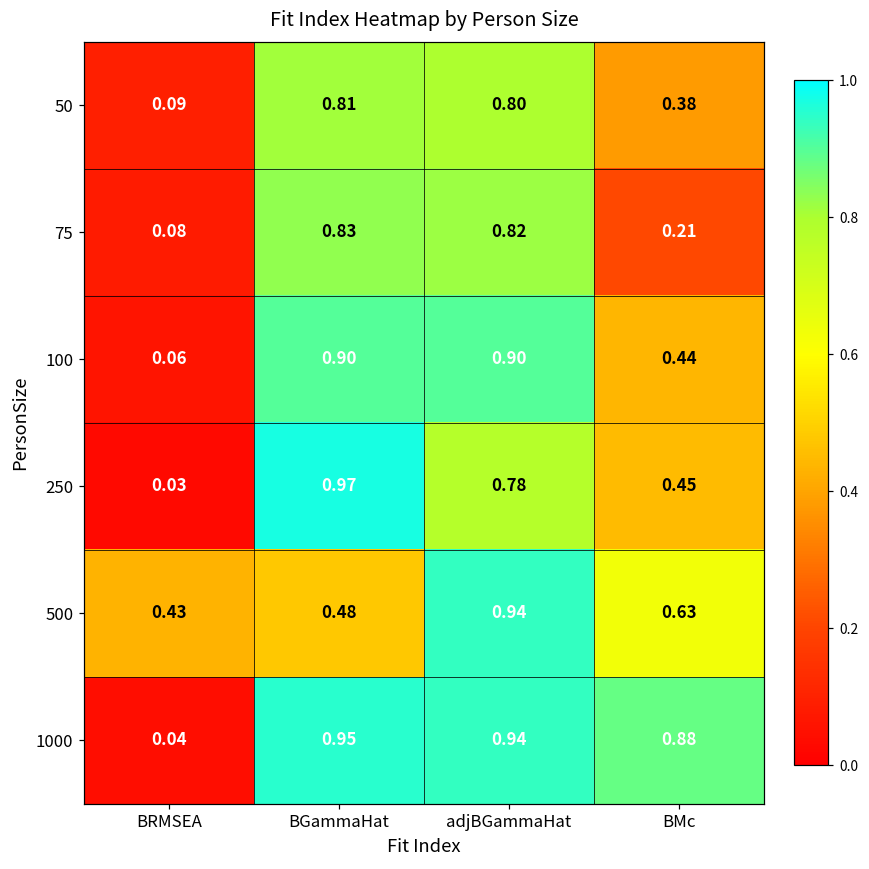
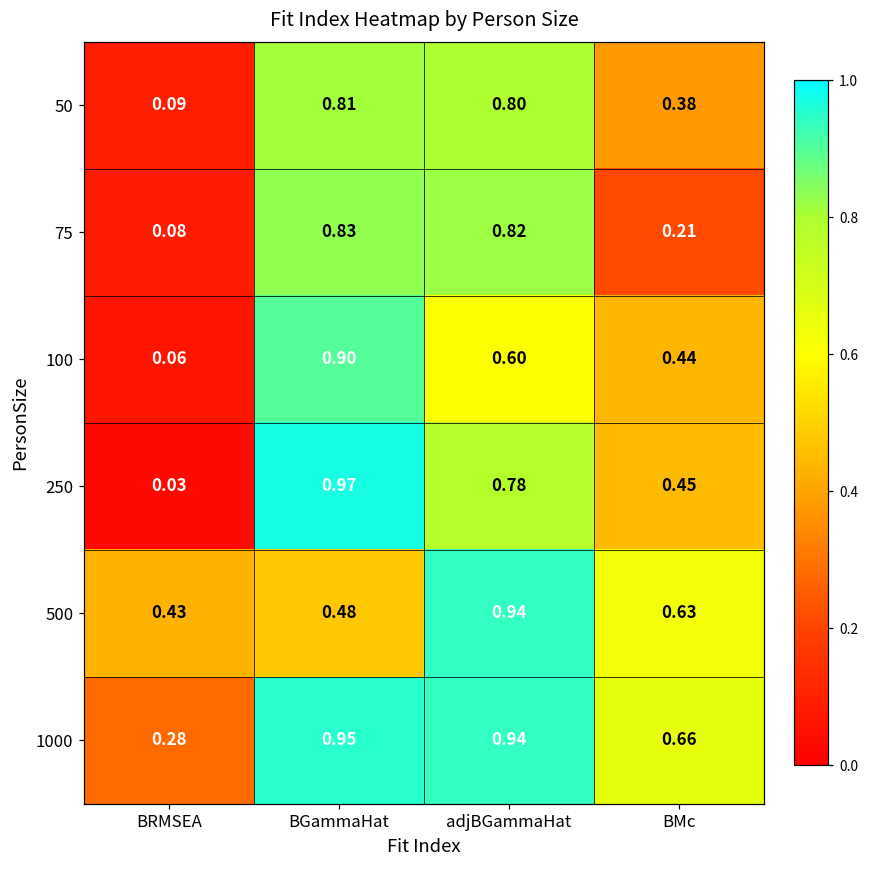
  {
    "50": {
      "BRMSEA": 0.09,
      "BGammaHat": 0.81,
      "adjBGammaHat": 0.80,
      "BMc": 0.38
    },
    "75": {
      "BRMSEA": 0.08,
      "BGammaHat": 0.83,
      "adjBGammaHat": 0.82,
      "BMc": 0.21
    },
    "100": {
      "BRMSEA": 0.06,
      "BGammaHat": 0.90,
-     "adjBGammaHat": 0.90,
+     "adjBGammaHat": 0.60,
      "BMc": 0.44
    },
    "250": {
      "BRMSEA": 0.03,
      "BGammaHat": 0.97,
      "adjBGammaHat": 0.78,
      "BMc": 0.45
    },
    "500": {
      "BRMSEA": 0.43,
      "BGammaHat": 0.48,
      "adjBGammaHat": 0.94,
      "BMc": 0.63
    },
    "1000": {
-     "BRMSEA": 0.04,
+     "BRMSEA": 0.28,
      "BGammaHat": 0.95,
      "adjBGammaHat": 0.94,
-     "BMc": 0.88
+     "BMc": 0.66
    }
  }
